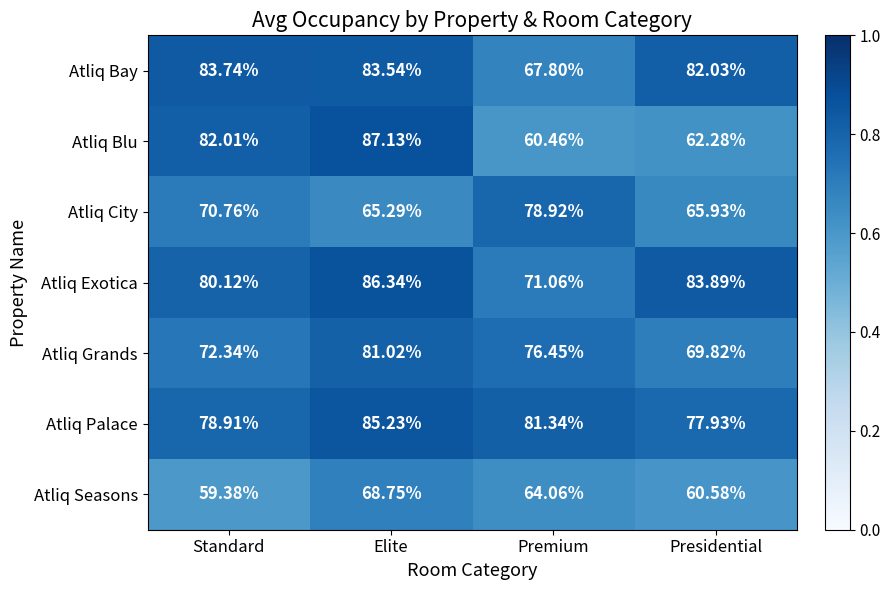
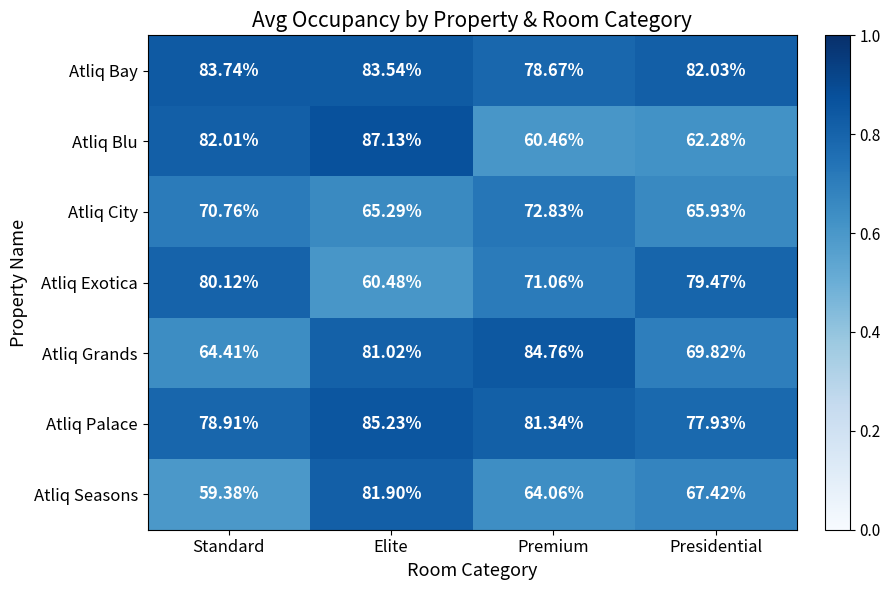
  {
    "Atliq Bay": {
      "Standard": "83.74%",
      "Elite": "83.54%",
-     "Premium": "67.80%",
+     "Premium": "78.67%",
      "Presidential": "82.03%"
    },
    "Atliq Blu": {
      "Standard": "82.01%",
      "Elite": "87.13%",
      "Premium": "60.46%",
      "Presidential": "62.28%"
    },
    "Atliq City": {
      "Standard": "70.76%",
      "Elite": "65.29%",
-     "Premium": "78.92%",
+     "Premium": "72.83%",
      "Presidential": "65.93%"
    },
    "Atliq Exotica": {
      "Standard": "80.12%",
-     "Elite": "86.34%",
+     "Elite": "60.48%",
      "Premium": "71.06%",
-     "Presidential": "83.89%"
+     "Presidential": "79.47%"
    },
    "Atliq Grands": {
-     "Standard": "72.34%",
+     "Standard": "64.41%",
      "Elite": "81.02%",
-     "Premium": "76.45%",
+     "Premium": "84.76%",
      "Presidential": "69.82%"
    },
    "Atliq Palace": {
      "Standard": "78.91%",
      "Elite": "85.23%",
      "Premium": "81.34%",
      "Presidential": "77.93%"
    },
    "Atliq Seasons": {
      "Standard": "59.38%",
-     "Elite": "68.75%",
+     "Elite": "81.90%",
      "Premium": "64.06%",
-     "Presidential": "60.58%"
+     "Presidential": "67.42%"
    }
  }
